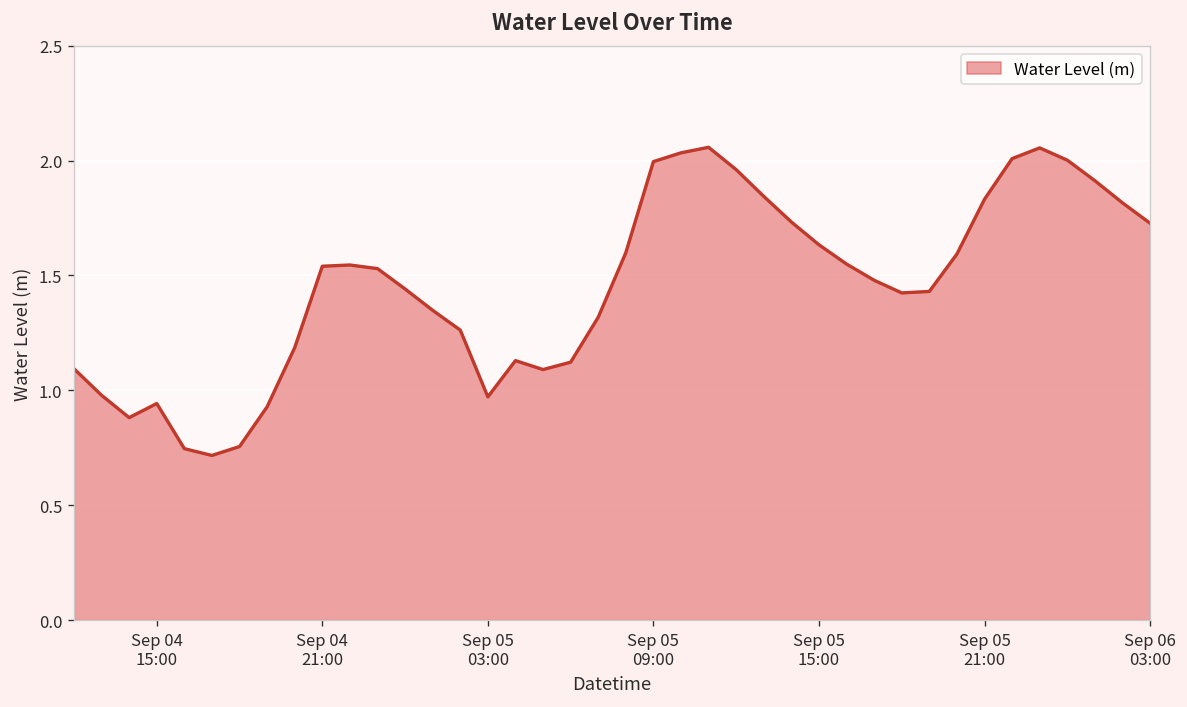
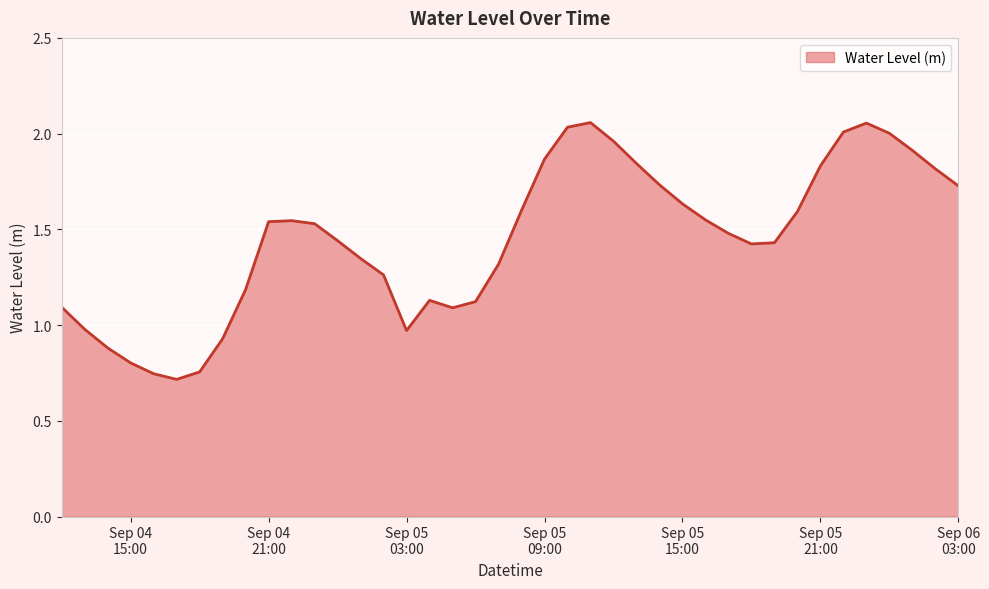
  {
-   "Sep 04 15:00": 0.94,
+   "Sep 04 15:00": 0.80,
    "Sep 04 21:00": 1.54,
    "Sep 05 03:00": 0.97,
-   "Sep 05 09:00": 2.00,
+   "Sep 05 09:00": 1.87,
    "Sep 05 15:00": 1.63,
    "Sep 05 21:00": 1.83,
    "Sep 06 03:00": 1.73
  }
